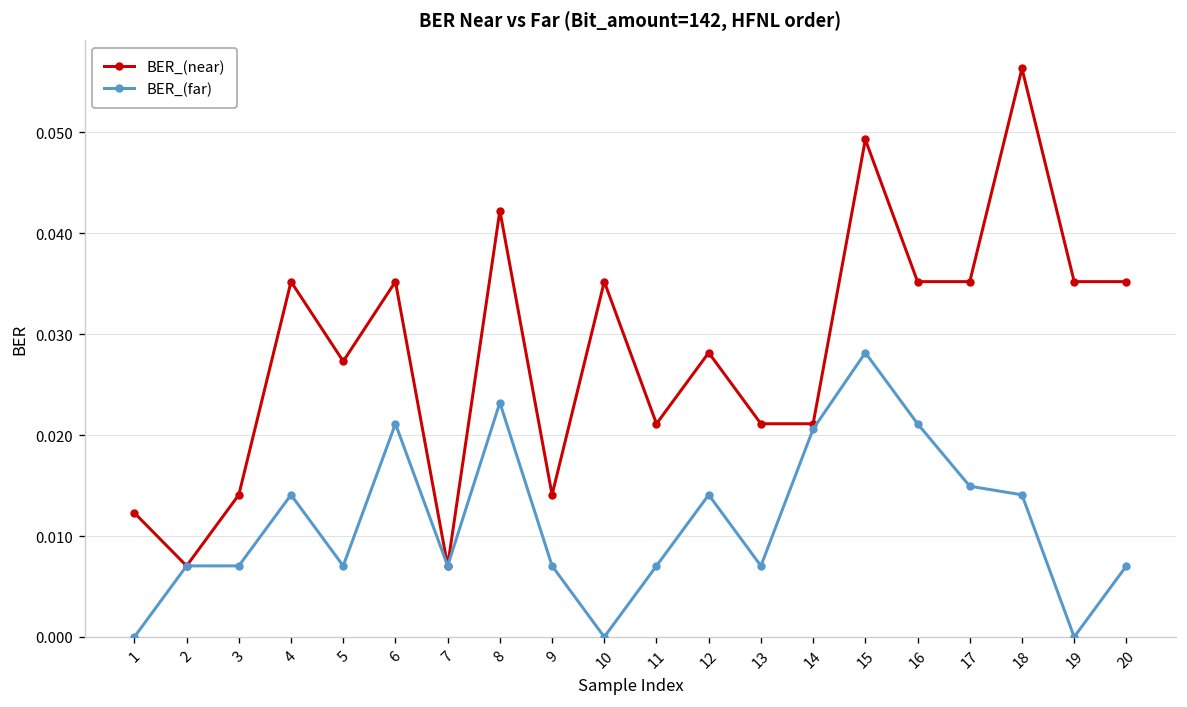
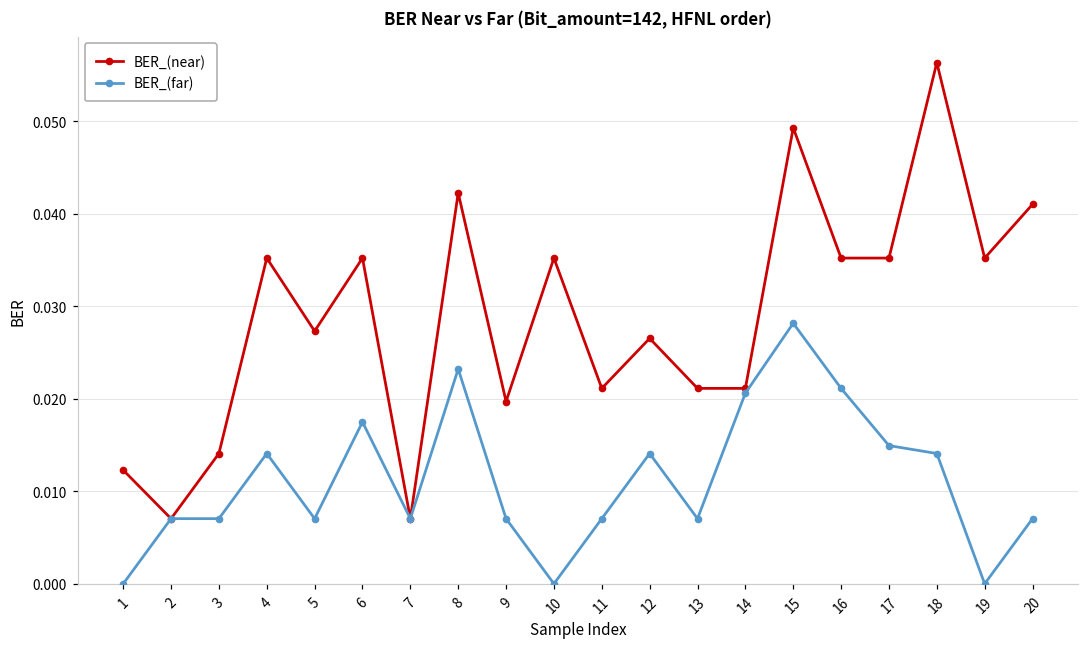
  {
    "BER_(near)": {
      "1": 0.012,
      "3": 0.014,
      "4": 0.035,
      "5": 0.027,
      "6": 0.035,
      "8": 0.042,
-     "9": 0.014,
+     "9": 0.020,
      "10": 0.035,
      "11": 0.021,
-     "12": 0.028,
+     "12": 0.027,
      "13": 0.021,
      "14": 0.021,
      "15": 0.049,
      "16": 0.035,
      "17": 0.035,
      "18": 0.056,
      "19": 0.035,
-     "20": 0.035
+     "20": 0.041
    },
    "BER_(far)": {
      "1": 0.000,
      "3": 0.007,
      "4": 0.014,
      "5": 0.007,
-     "6": 0.021,
+     "6": 0.017,
      "8": 0.023,
      "9": 0.007,
      "10": 0.000,
      "11": 0.007,
      "12": 0.014,
      "13": 0.007,
      "14": 0.021,
      "15": 0.028,
      "16": 0.021,
      "17": 0.015,
      "18": 0.014,
      "19": 0.000,
      "20": 0.007
    }
  }
